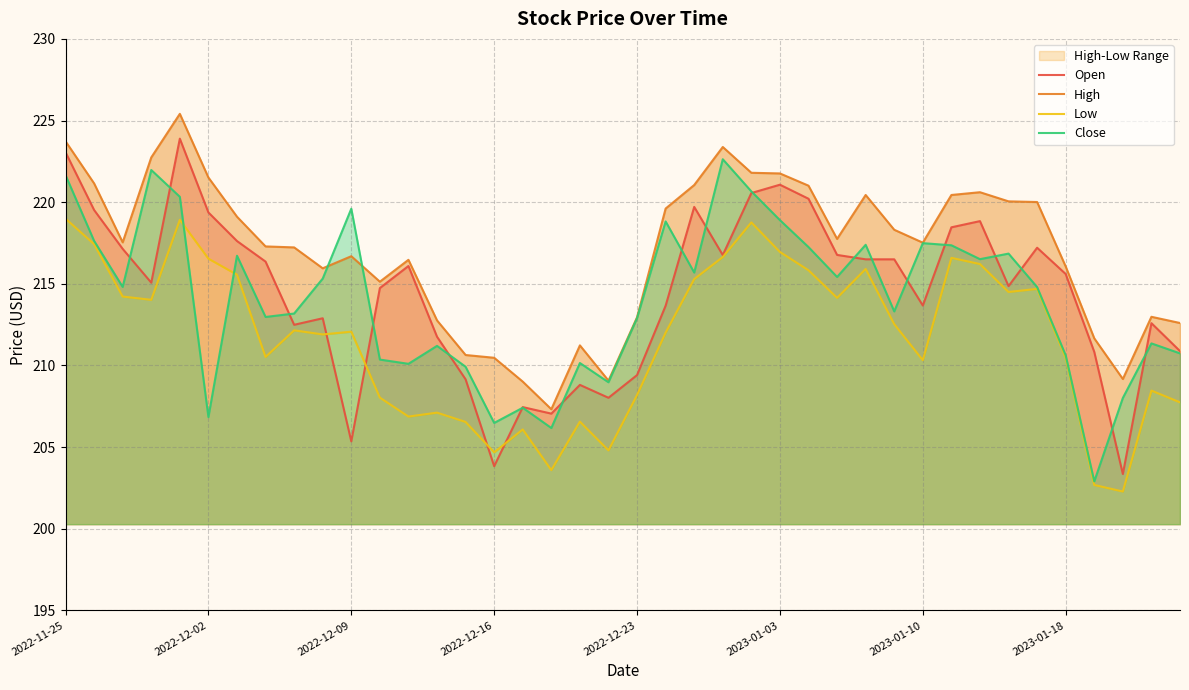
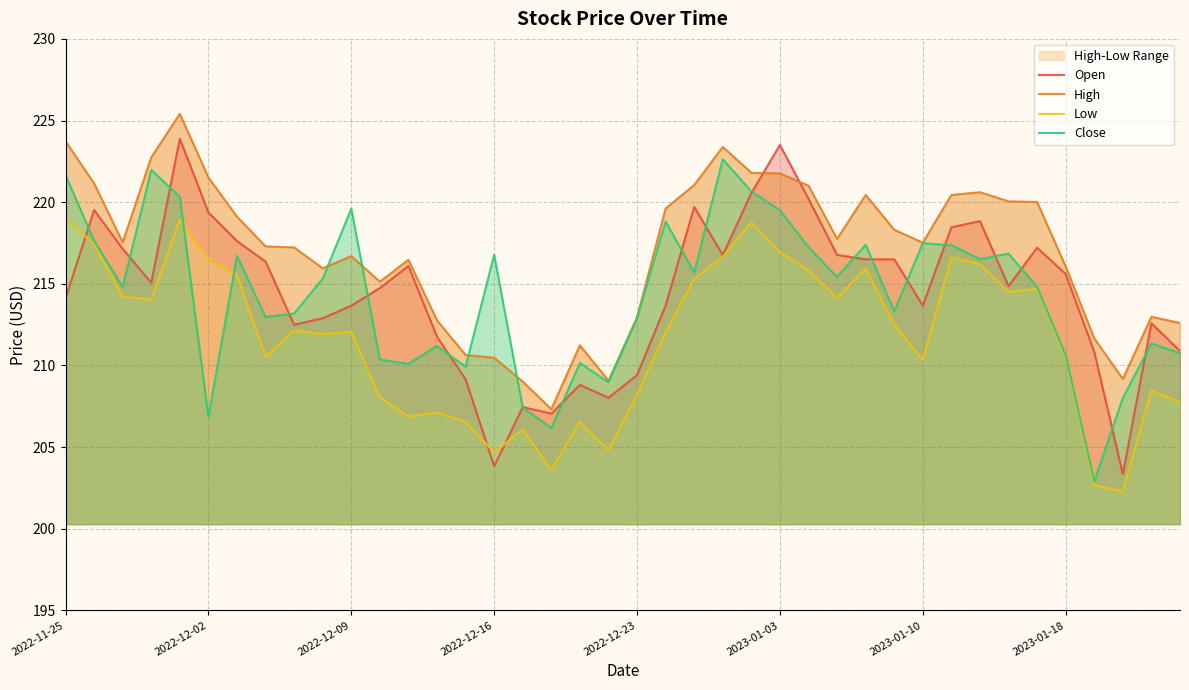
  {
    "Open": {
-     "2022-11-25": 223.1,
+     "2022-11-25": 214.1,
      "2022-12-02": 219.4,
-     "2022-12-09": 205.4,
+     "2022-12-09": 213.7,
      "2022-12-16": 203.8,
      "2022-12-23": 209.4,
-     "2023-01-03": 221.1,
+     "2023-01-03": 223.5,
      "2023-01-10": 213.7,
      "2023-01-18": 215.6
    },
    "Close": {
      "2022-11-25": 221.7,
      "2022-12-02": 206.8,
      "2022-12-09": 219.6,
-     "2022-12-16": 206.5,
-     "2023-01-03": 218.9
+     "2022-12-16": 216.8,
+     "2023-01-03": 219.5
    }
  }
